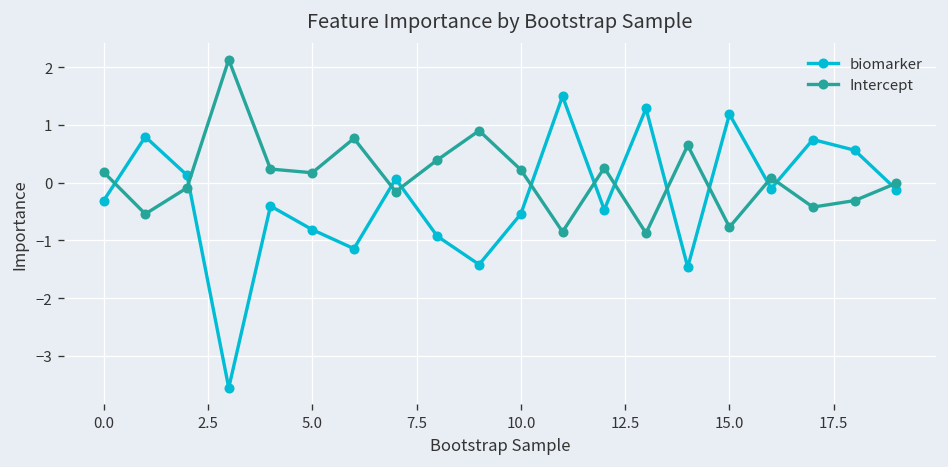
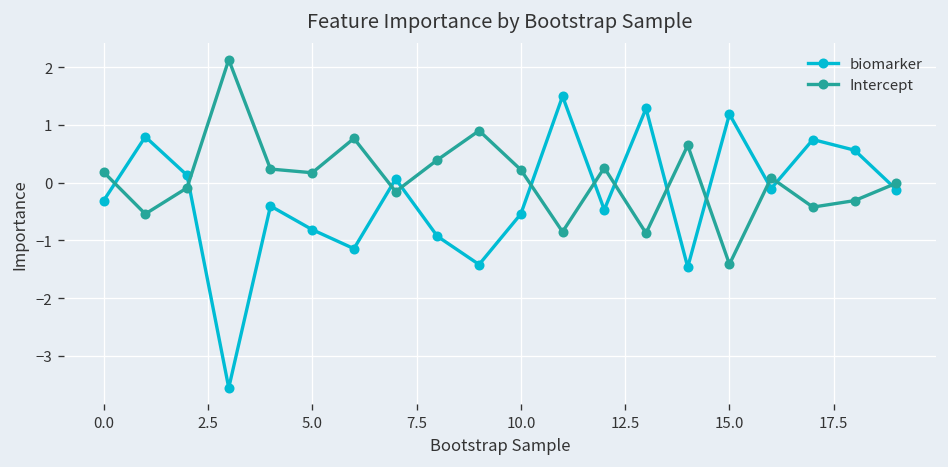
  {
    "biomarker": {
      "0.0": -0.3,
      "5.0": -0.8,
      "10.0": -0.5,
      "15.0": 1.2
    },
    "Intercept": {
      "0.0": 0.2,
      "5.0": 0.2,
      "10.0": 0.2,
-     "15.0": -0.8
+     "15.0": -1.4
    }
  }
